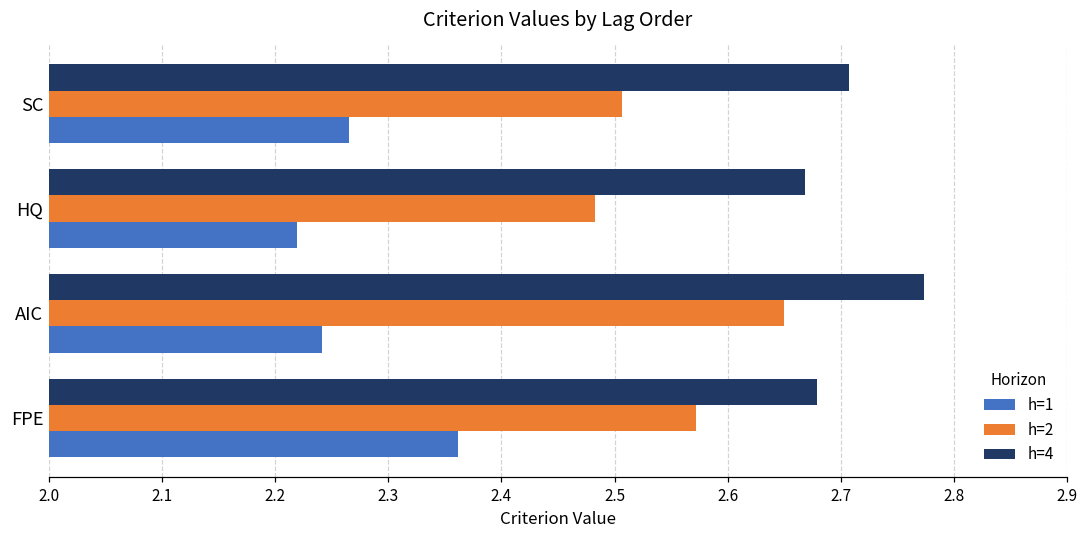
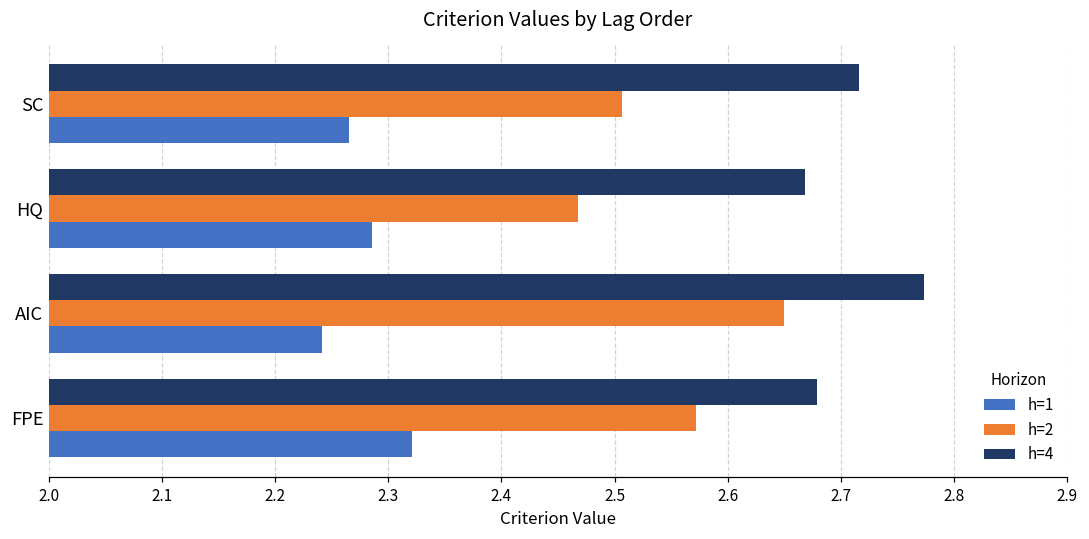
  {
    "h=1": {
      "SC": 2.265,
-     "HQ": 2.220,
+     "HQ": 2.286,
      "AIC": 2.241,
-     "FPE": 2.362
+     "FPE": 2.321
    },
    "h=2": {
      "SC": 2.506,
-     "HQ": 2.483,
+     "HQ": 2.468,
      "AIC": 2.650,
      "FPE": 2.572
    },
    "h=4": {
-     "SC": 2.707,
+     "SC": 2.716,
      "HQ": 2.668,
      "AIC": 2.773,
      "FPE": 2.679
    }
  }
